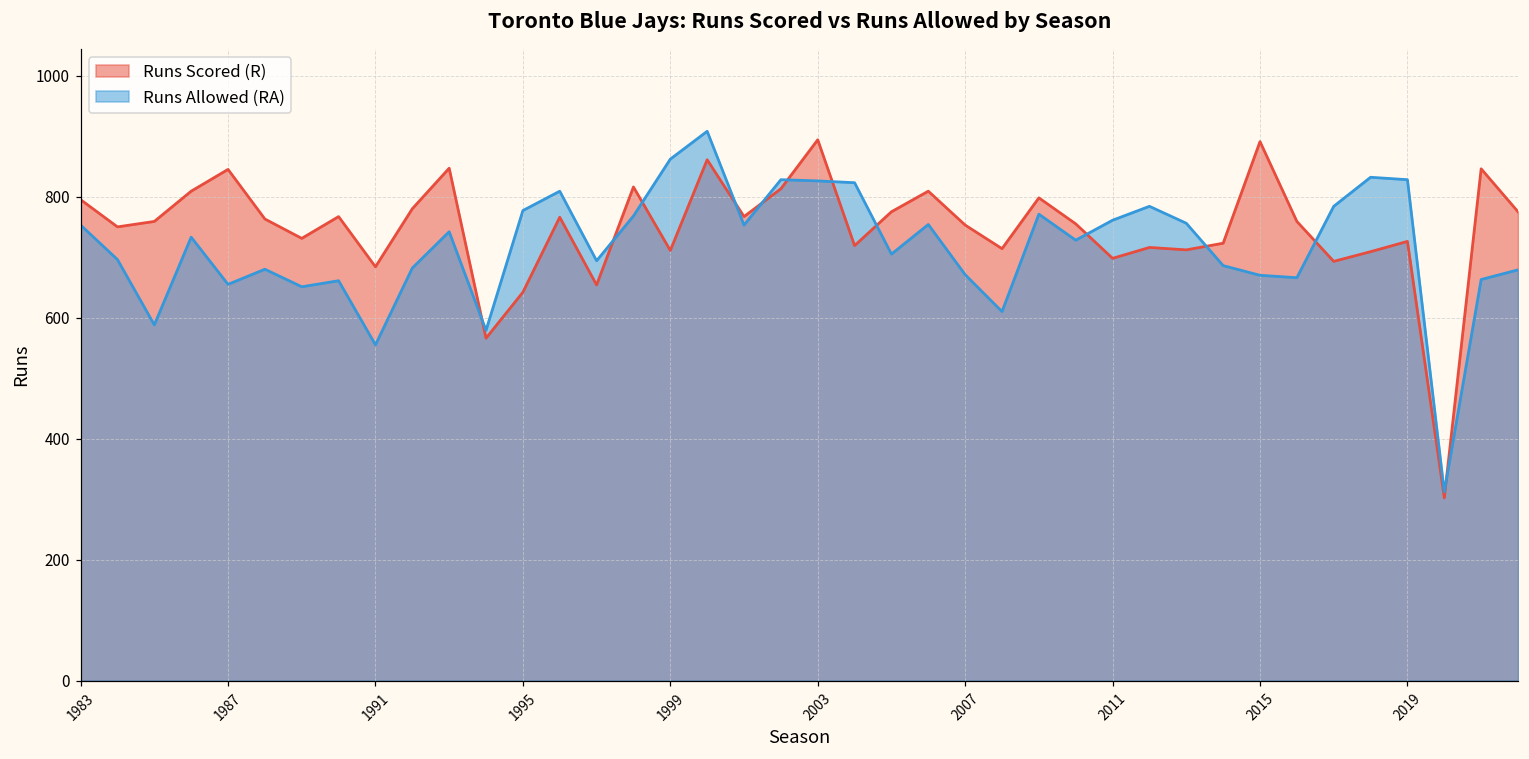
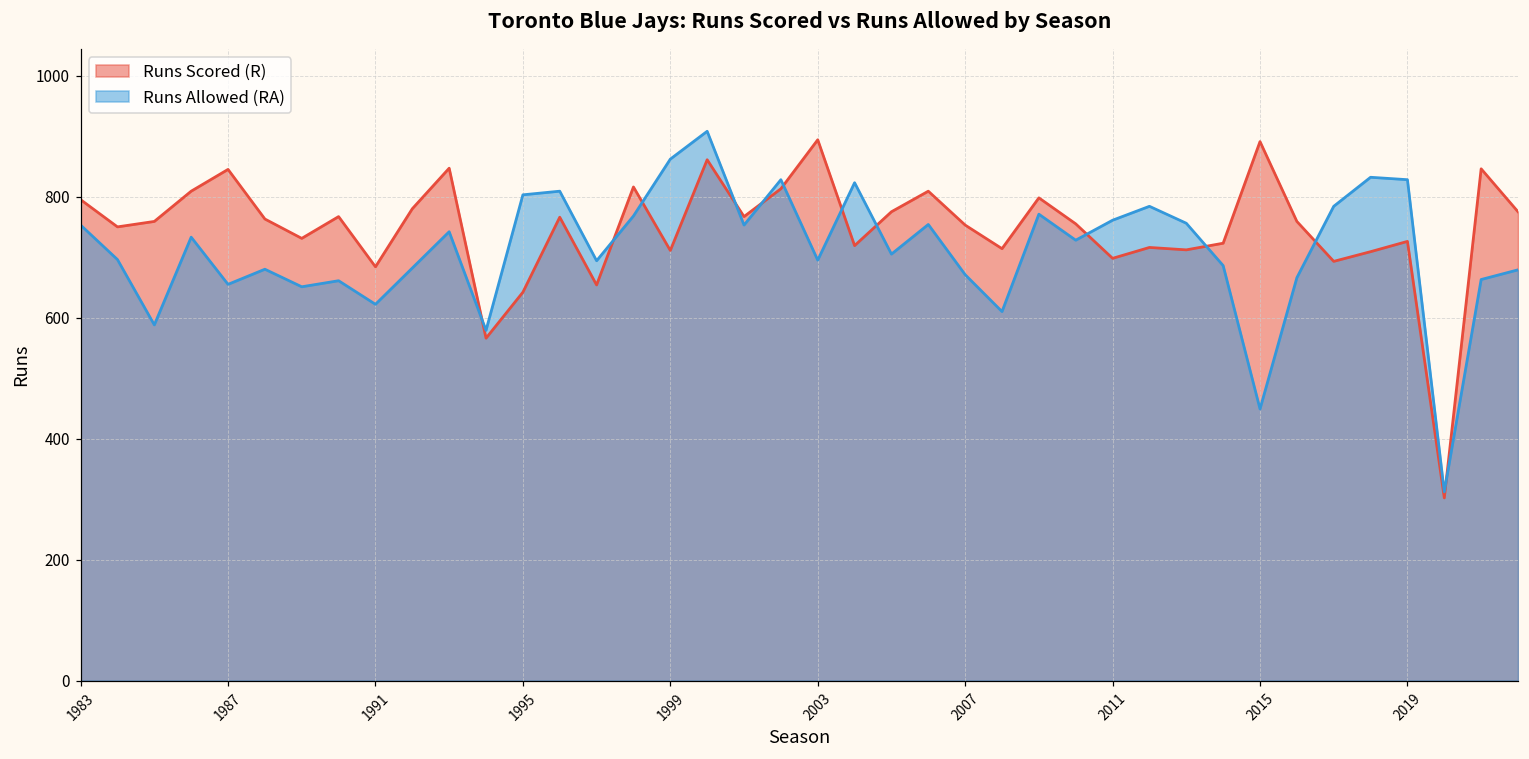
  {
    "Runs Scored (R)": {
      "1983": 800,
      "1987": 850,
      "1991": 680,
      "1995": 640,
      "1999": 710,
      "2003": 890,
      "2007": 750,
      "2011": 700,
      "2015": 890,
      "2019": 730
    },
    "Runs Allowed (RA)": {
      "1983": 750,
      "1987": 660,
-     "1991": 560,
-     "1995": 780,
+     "1991": 620,
+     "1995": 800,
      "1999": 860,
-     "2003": 830,
+     "2003": 700,
      "2007": 670,
      "2011": 760,
-     "2015": 670,
+     "2015": 450,
      "2019": 830
    }
  }
